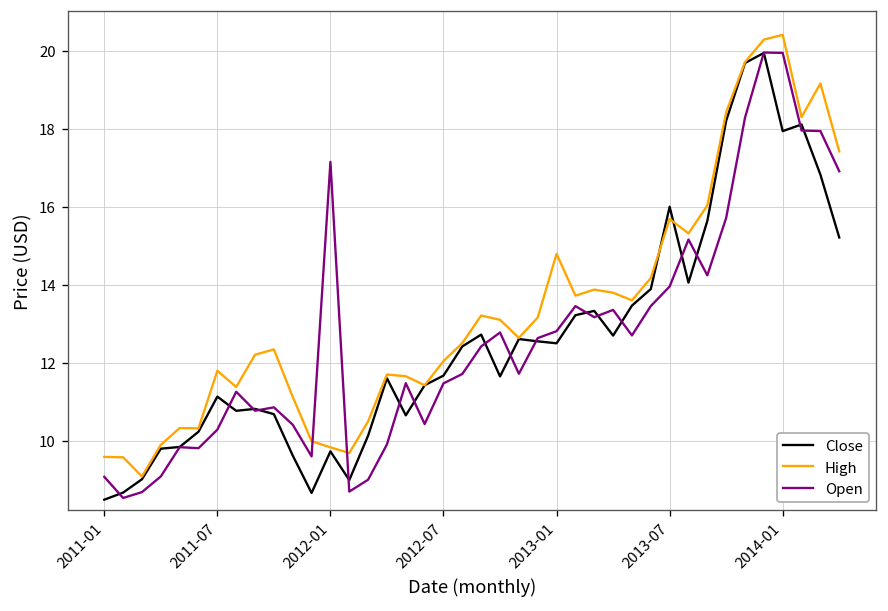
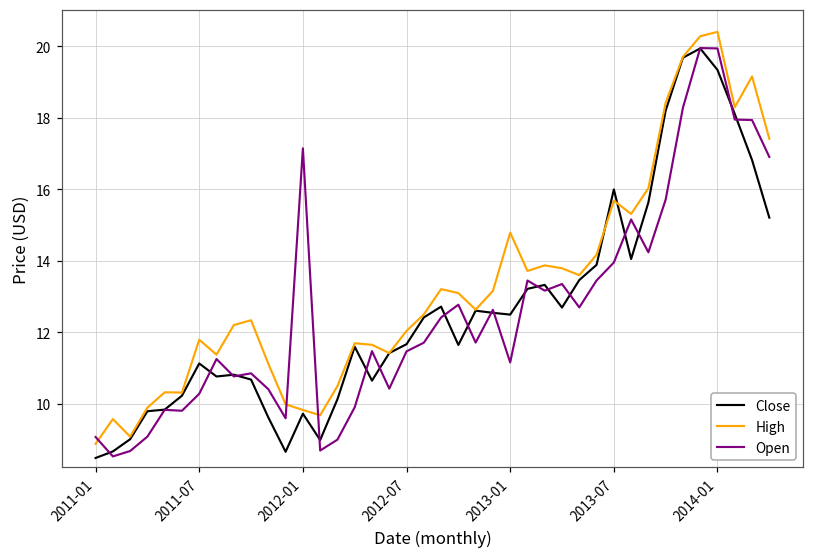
  {
    "Close": {
      "2011-01": 8.5,
      "2011-07": 11.1,
      "2012-01": 9.7,
      "2012-07": 11.7,
      "2013-01": 12.5,
      "2013-07": 16.0,
-     "2014-01": 17.9
+     "2014-01": 19.3
    },
    "High": {
-     "2011-01": 9.6,
+     "2011-01": 8.9,
      "2011-07": 11.8,
      "2012-01": 9.8,
      "2012-07": 12.0,
      "2013-01": 14.8,
      "2013-07": 15.7,
      "2014-01": 20.4
    },
    "Open": {
      "2011-01": 9.1,
      "2011-07": 10.3,
      "2012-01": 17.1,
      "2012-07": 11.5,
-     "2013-01": 12.8,
+     "2013-01": 11.2,
      "2013-07": 14.0,
      "2014-01": 19.9
    }
  }
